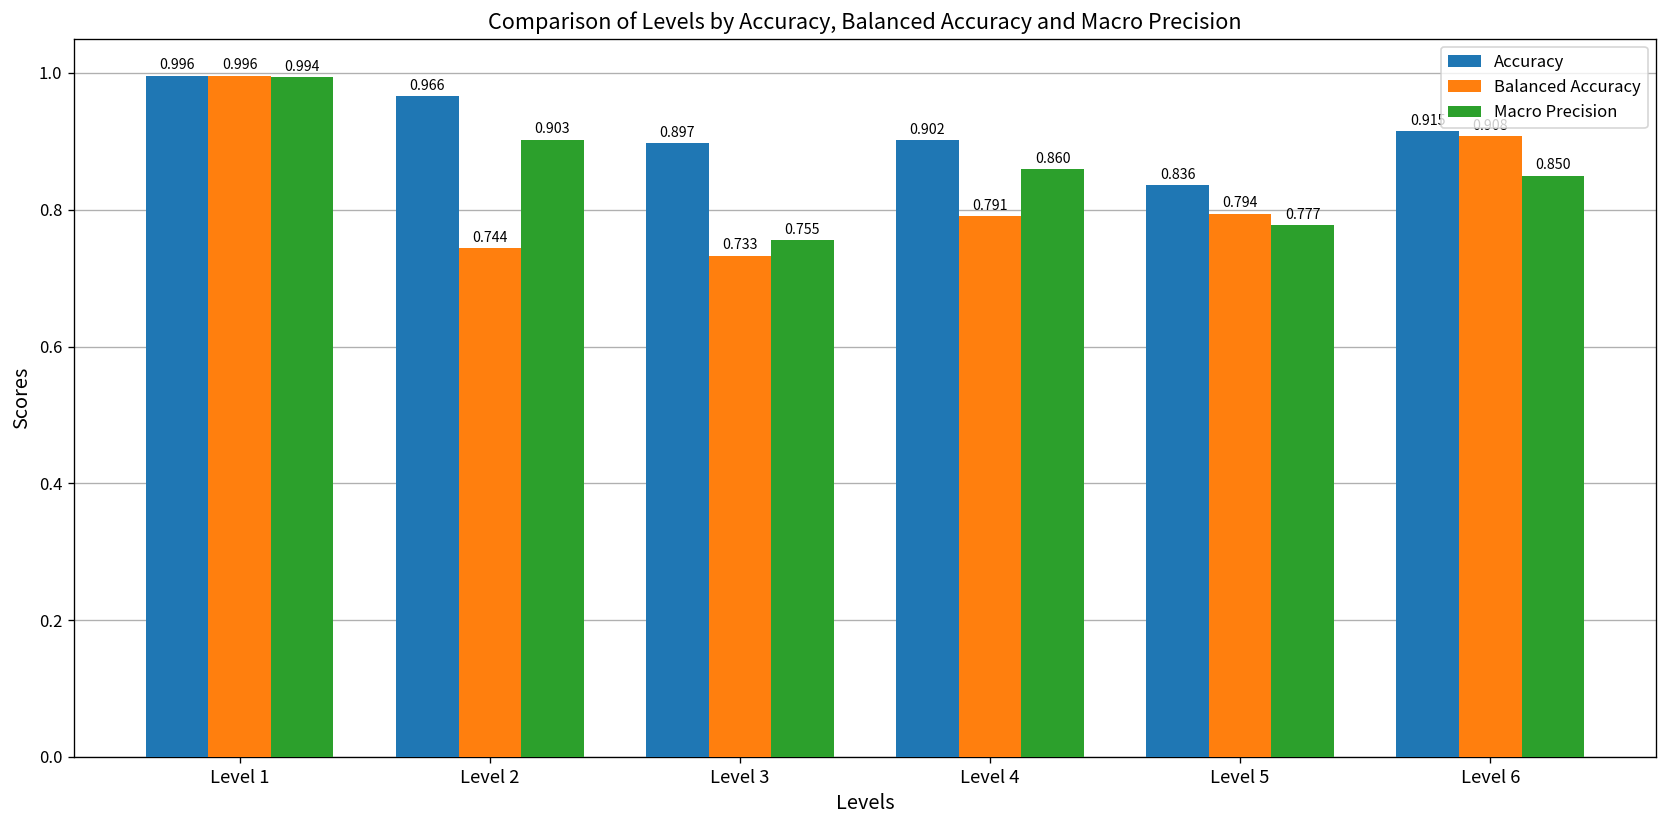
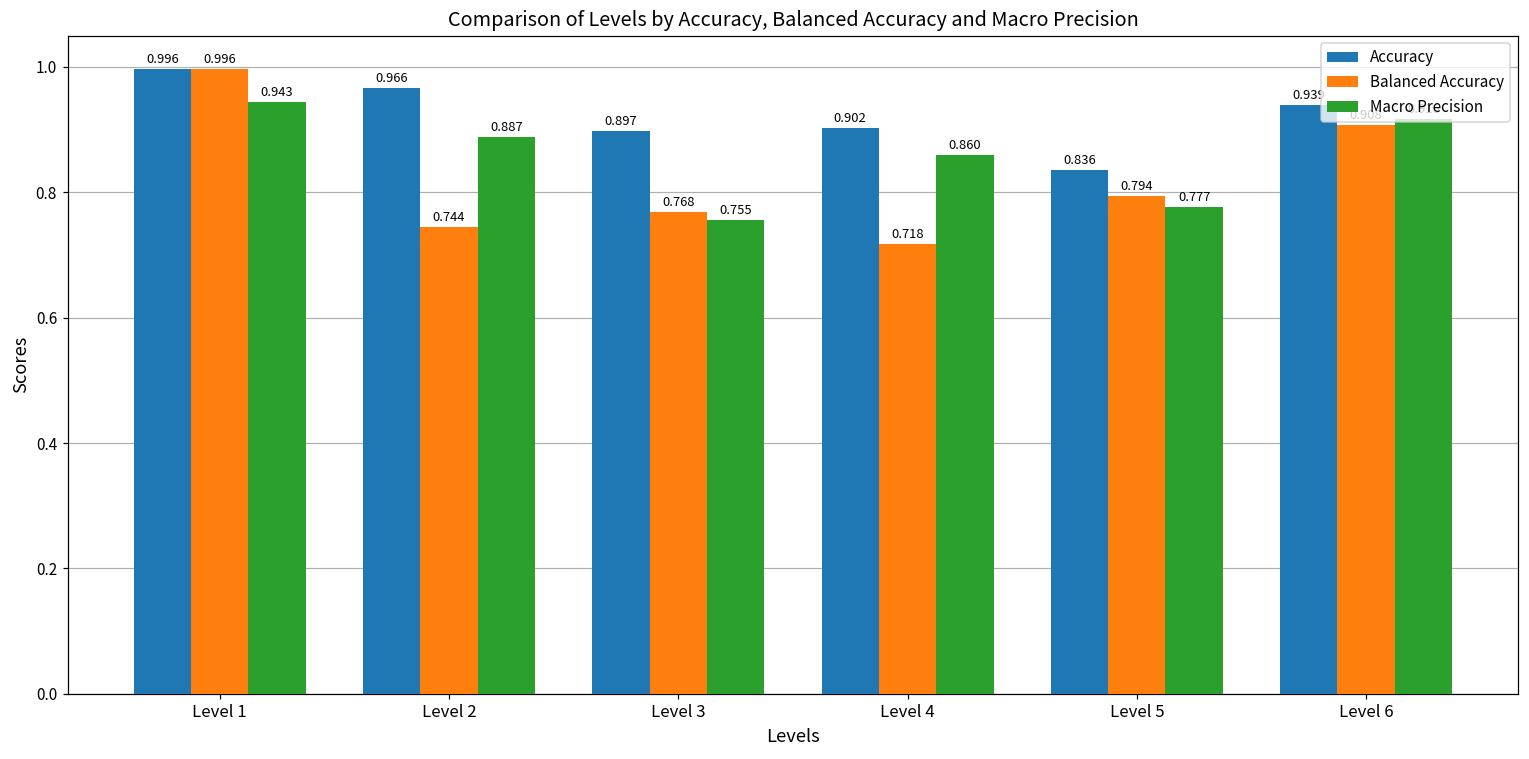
  {
    "Accuracy": {
-     "Level 6": 0.91
+     "Level 6": 0.94
    },
    "Balanced Accuracy": {
      "Level 1": 0.996,
      "Level 2": 0.744,
-     "Level 3": 0.733,
-     "Level 4": 0.791,
+     "Level 3": 0.768,
+     "Level 4": 0.718,
      "Level 5": 0.794
    },
    "Macro Precision": {
-     "Level 1": 0.994,
-     "Level 2": 0.903,
+     "Level 1": 0.943,
+     "Level 2": 0.887,
      "Level 3": 0.755,
      "Level 4": 0.860,
      "Level 5": 0.777,
-     "Level 6": 0.85
+     "Level 6": 0.92
    }
  }
